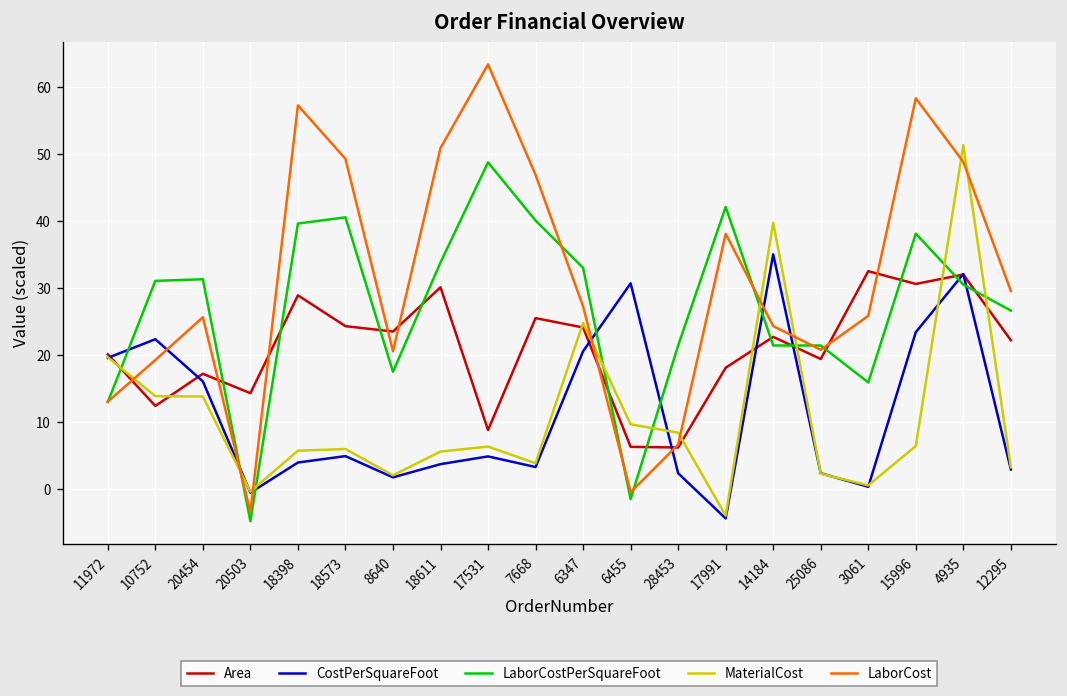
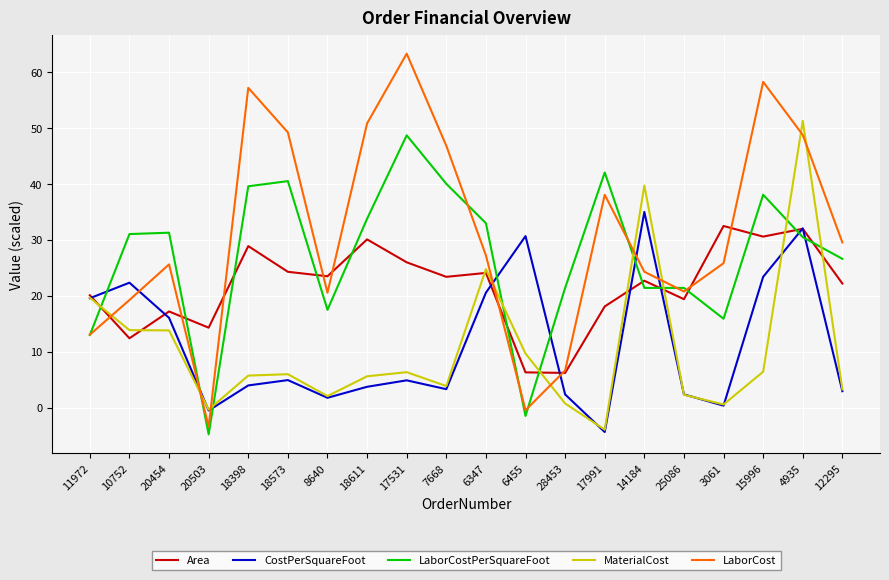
  {
    "Area": {
      "10752": 12,
      "20454": 17,
      "20503": 14,
      "18398": 29,
      "18573": 24,
      "8640": 24,
      "18611": 30,
-     "17531": 9,
-     "7668": 26,
+     "17531": 26,
+     "7668": 23,
      "6347": 24,
      "6455": 6,
      "17991": 18,
      "14184": 23,
      "25086": 19,
      "3061": 33,
      "15996": 31,
      "12295": 22
    },
    "CostPerSquareFoot": {
      "10752": 22,
      "20454": 16,
      "18398": 4,
      "18573": 5,
      "18611": 4,
      "17531": 5,
      "7668": 3,
      "6347": 21,
      "6455": 31,
      "28453": 2,
      "14184": 35,
      "15996": 23
    },
    "LaborCostPerSquareFoot": {
      "10752": 31,
      "20454": 31,
      "20503": -5,
      "18398": 40,
      "18573": 41,
      "8640": 17,
      "18611": 34,
      "17531": 49,
      "7668": 40,
      "6347": 33,
      "6455": -2,
      "28453": 21,
      "17991": 42,
      "14184": 21,
      "25086": 21,
      "3061": 16,
      "15996": 38,
      "4935": 31,
      "12295": 27
    },
    "MaterialCost": {
      "10752": 14,
      "20454": 14,
      "18398": 6,
      "18573": 6,
      "18611": 6,
      "17531": 6,
      "7668": 4,
      "6347": 25,
      "6455": 10,
-     "28453": 8,
+     "28453": 1,
      "14184": 40,
      "15996": 6,
      "4935": 51
    },
    "LaborCost": {
      "10752": 19,
      "20454": 26,
      "20503": -3,
      "18398": 57,
      "18573": 49,
      "8640": 21,
      "18611": 51,
      "17531": 63,
      "7668": 47,
      "6347": 27,
      "6455": 0,
      "17991": 38,
      "14184": 24,
      "25086": 21,
      "3061": 26,
      "15996": 58,
      "4935": 49,
      "12295": 30
    }
  }
